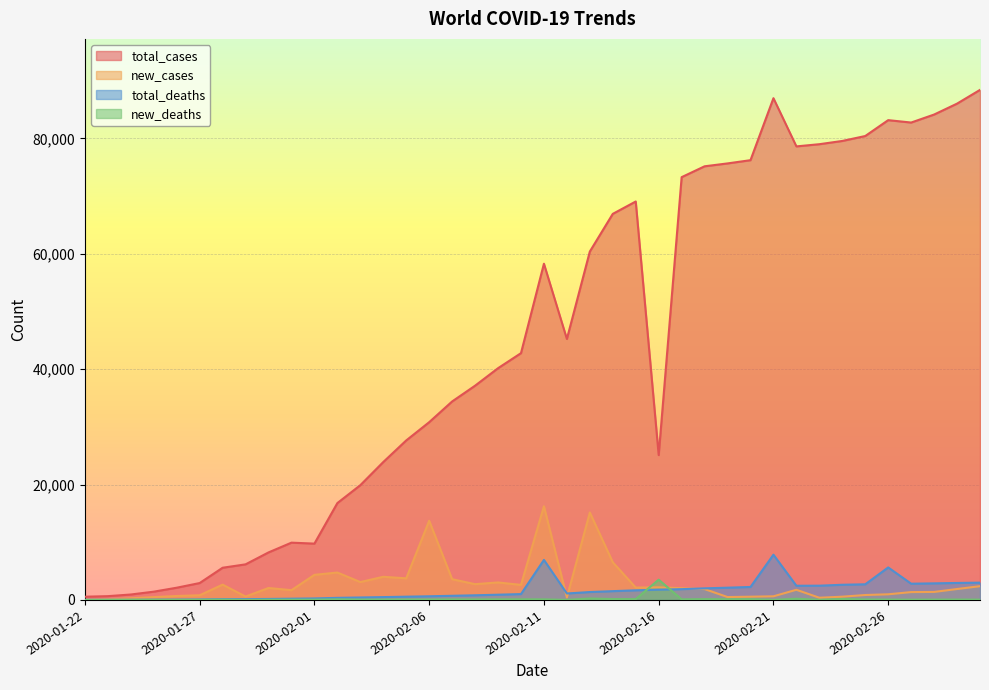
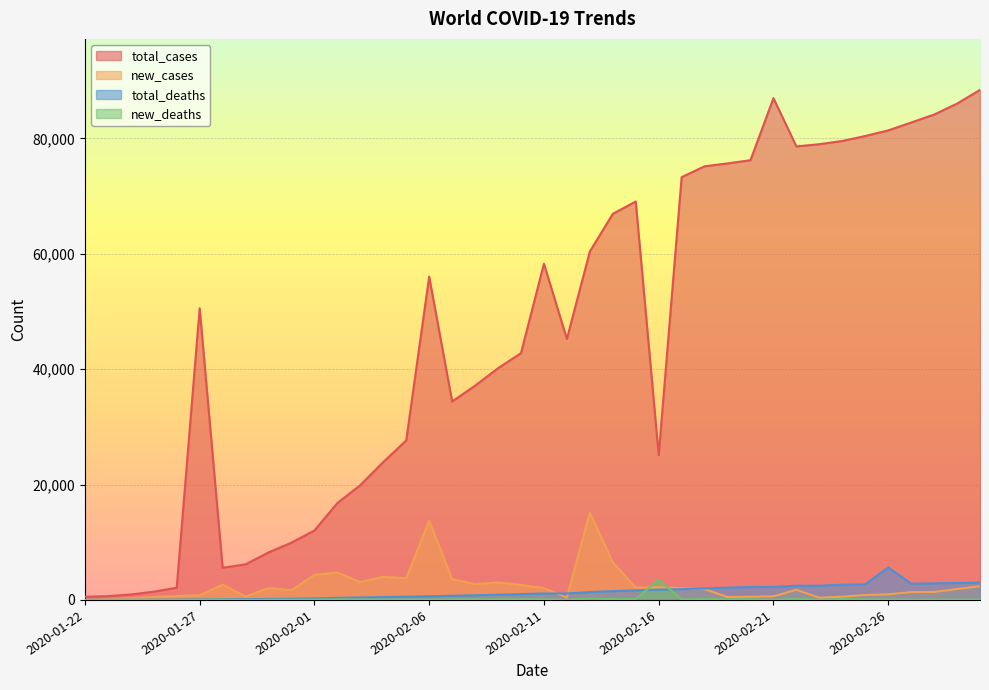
  {
    "total_cases": {
      "2020-01-22": "1,000",
-     "2020-01-27": "3,000",
-     "2020-02-01": "10,000",
-     "2020-02-06": "31,000",
+     "2020-01-27": "51,000",
+     "2020-02-01": "12,000",
+     "2020-02-06": "56,000",
      "2020-02-11": "58,000",
      "2020-02-16": "25,000",
      "2020-02-21": "87,000",
-     "2020-02-26": "83,000"
+     "2020-02-26": "81,000"
    },
    "new_cases": {
      "2020-01-27": "1,000",
      "2020-02-01": "4,000",
      "2020-02-06": "14,000",
-     "2020-02-11": "16,000",
+     "2020-02-11": "2,000",
      "2020-02-21": "1,000",
      "2020-02-26": "1,000"
    },
    "total_deaths": {
      "2020-02-06": "1,000",
-     "2020-02-11": "7,000",
-     "2020-02-21": "8,000",
+     "2020-02-11": "1,000",
+     "2020-02-21": "2,000",
      "2020-02-26": "6,000"
    },
    "new_deaths": {
      "2020-02-06": "0",
      "2020-02-11": "0",
      "2020-02-16": "4,000",
      "2020-02-21": "0",
      "2020-02-26": "0"
    }
  }
